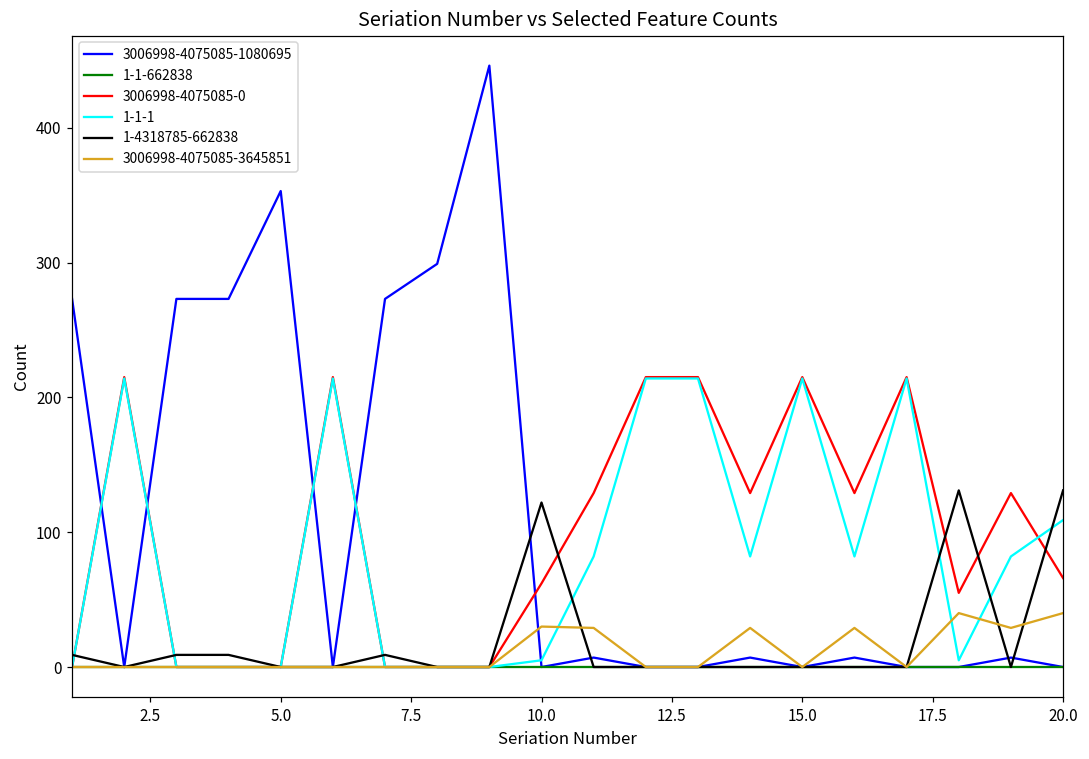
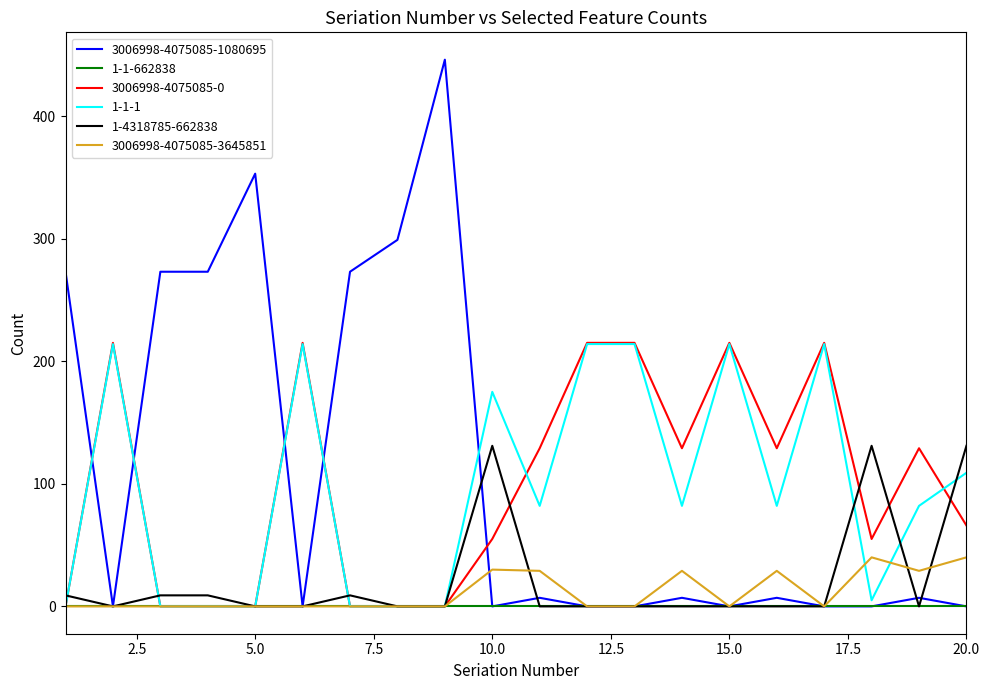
  {
    "3006998-4075085-1080695": {
      "5.0": 353
    },
    "3006998-4075085-0": {
-     "10.0": 62,
+     "10.0": 55,
      "20.0": 66
    },
    "1-1-1": {
-     "10.0": 5,
+     "10.0": 175,
      "20.0": 109
    },
    "1-4318785-662838": {
-     "10.0": 122,
+     "10.0": 131,
      "20.0": 131
    },
    "3006998-4075085-3645851": {
      "10.0": 30,
      "20.0": 40
    }
  }
